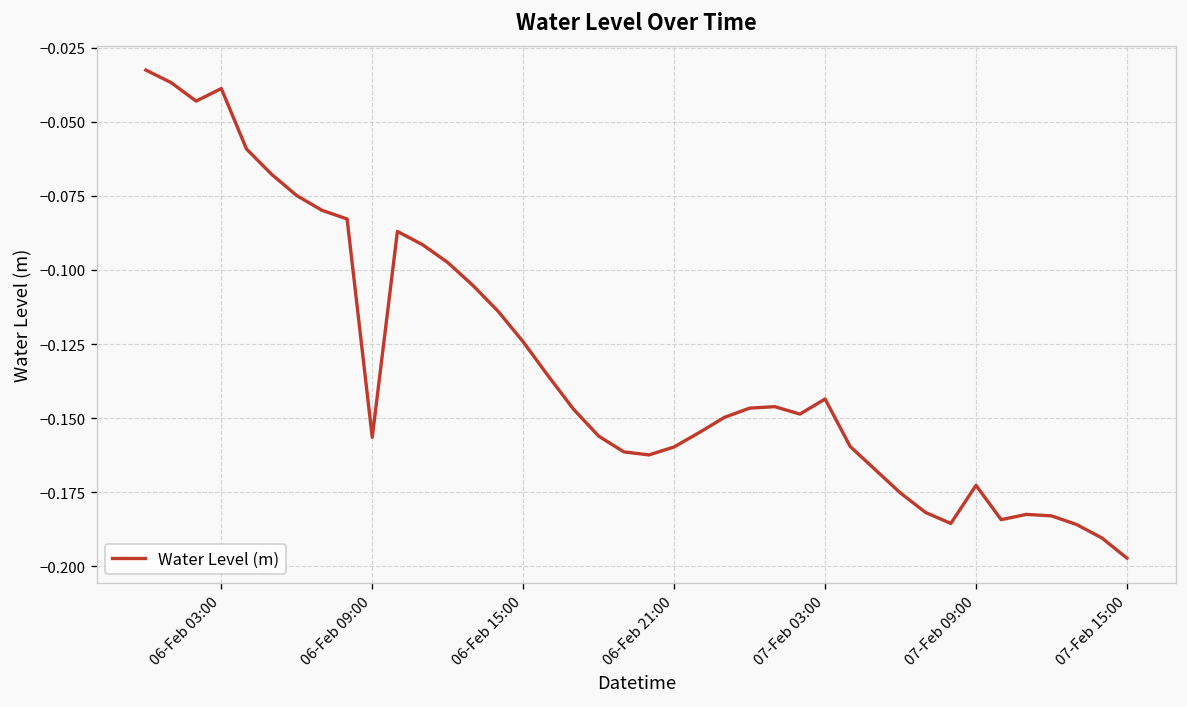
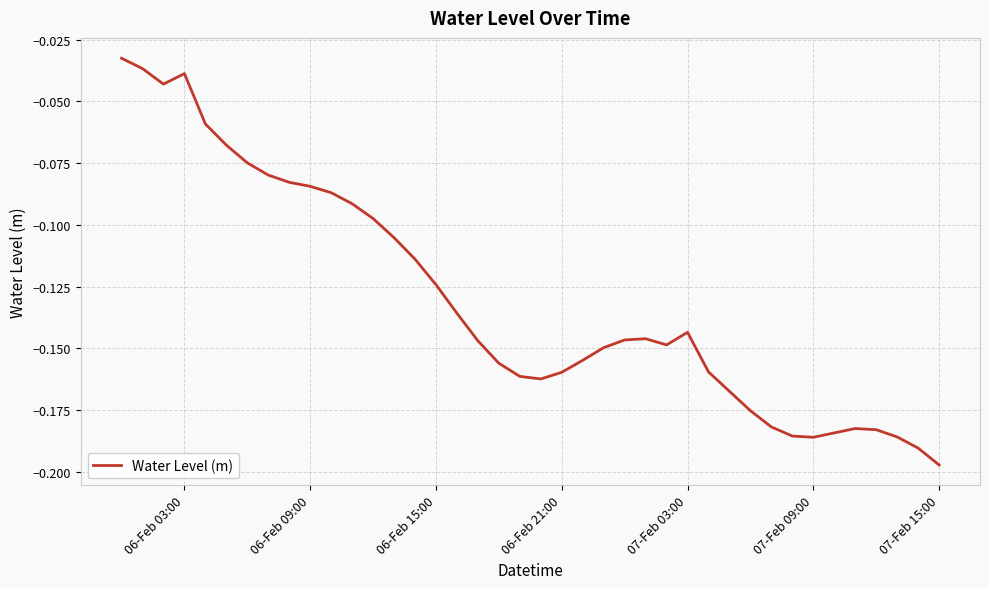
  {
    "06-Feb 03:00": -0.039,
-   "06-Feb 09:00": -0.157,
+   "06-Feb 09:00": -0.084,
    "06-Feb 15:00": -0.124,
    "06-Feb 21:00": -0.160,
    "07-Feb 03:00": -0.144,
-   "07-Feb 09:00": -0.173,
+   "07-Feb 09:00": -0.186,
    "07-Feb 15:00": -0.197
  }
